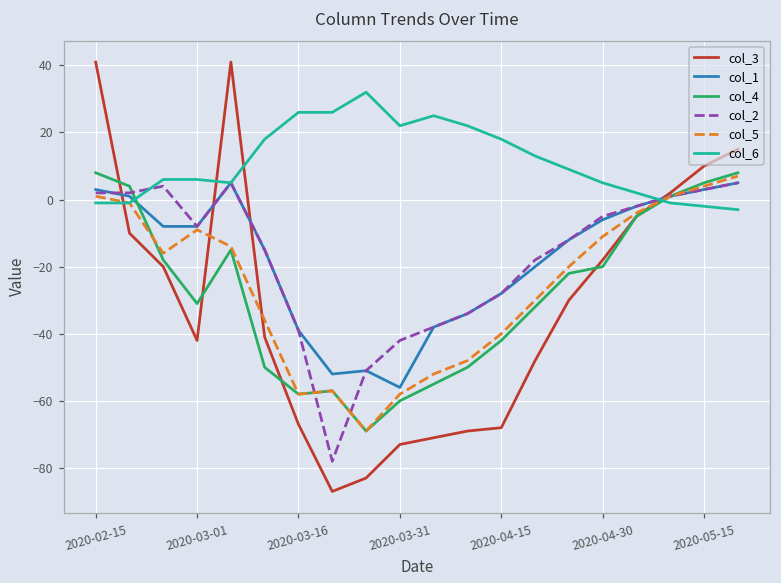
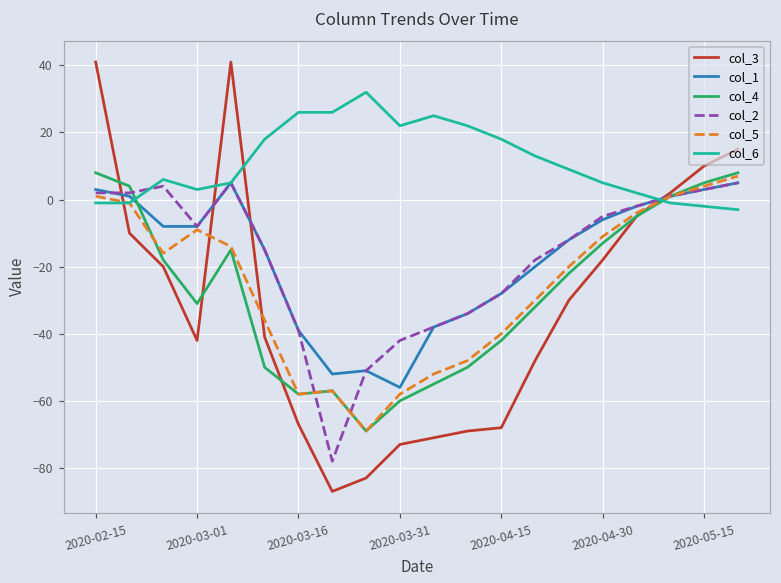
  {
    "col_3": {
      "2020-02-15": 41,
      "2020-03-01": -42,
      "2020-03-16": -67,
      "2020-03-31": -73,
      "2020-04-15": -68,
      "2020-04-30": -18,
      "2020-05-15": 10
    },
    "col_1": {
      "2020-02-15": 3,
      "2020-03-31": -56,
      "2020-04-30": -6
    },
    "col_4": {
      "2020-02-15": 8,
      "2020-03-01": -31,
      "2020-03-31": -60,
      "2020-04-15": -42,
-     "2020-04-30": -20,
+     "2020-04-30": -13,
      "2020-05-15": 5
    },
    "col_2": {
      "2020-02-15": 2,
      "2020-03-31": -42,
      "2020-04-30": -5
    },
    "col_5": {
      "2020-02-15": 1,
      "2020-03-01": -9,
      "2020-03-31": -58,
      "2020-04-15": -40,
      "2020-04-30": -11,
      "2020-05-15": 4
    },
    "col_6": {
      "2020-02-15": -1,
-     "2020-03-01": 6,
+     "2020-03-01": 3,
      "2020-03-16": 26,
      "2020-03-31": 22,
      "2020-04-15": 18,
      "2020-04-30": 5,
      "2020-05-15": -2
    }
  }
